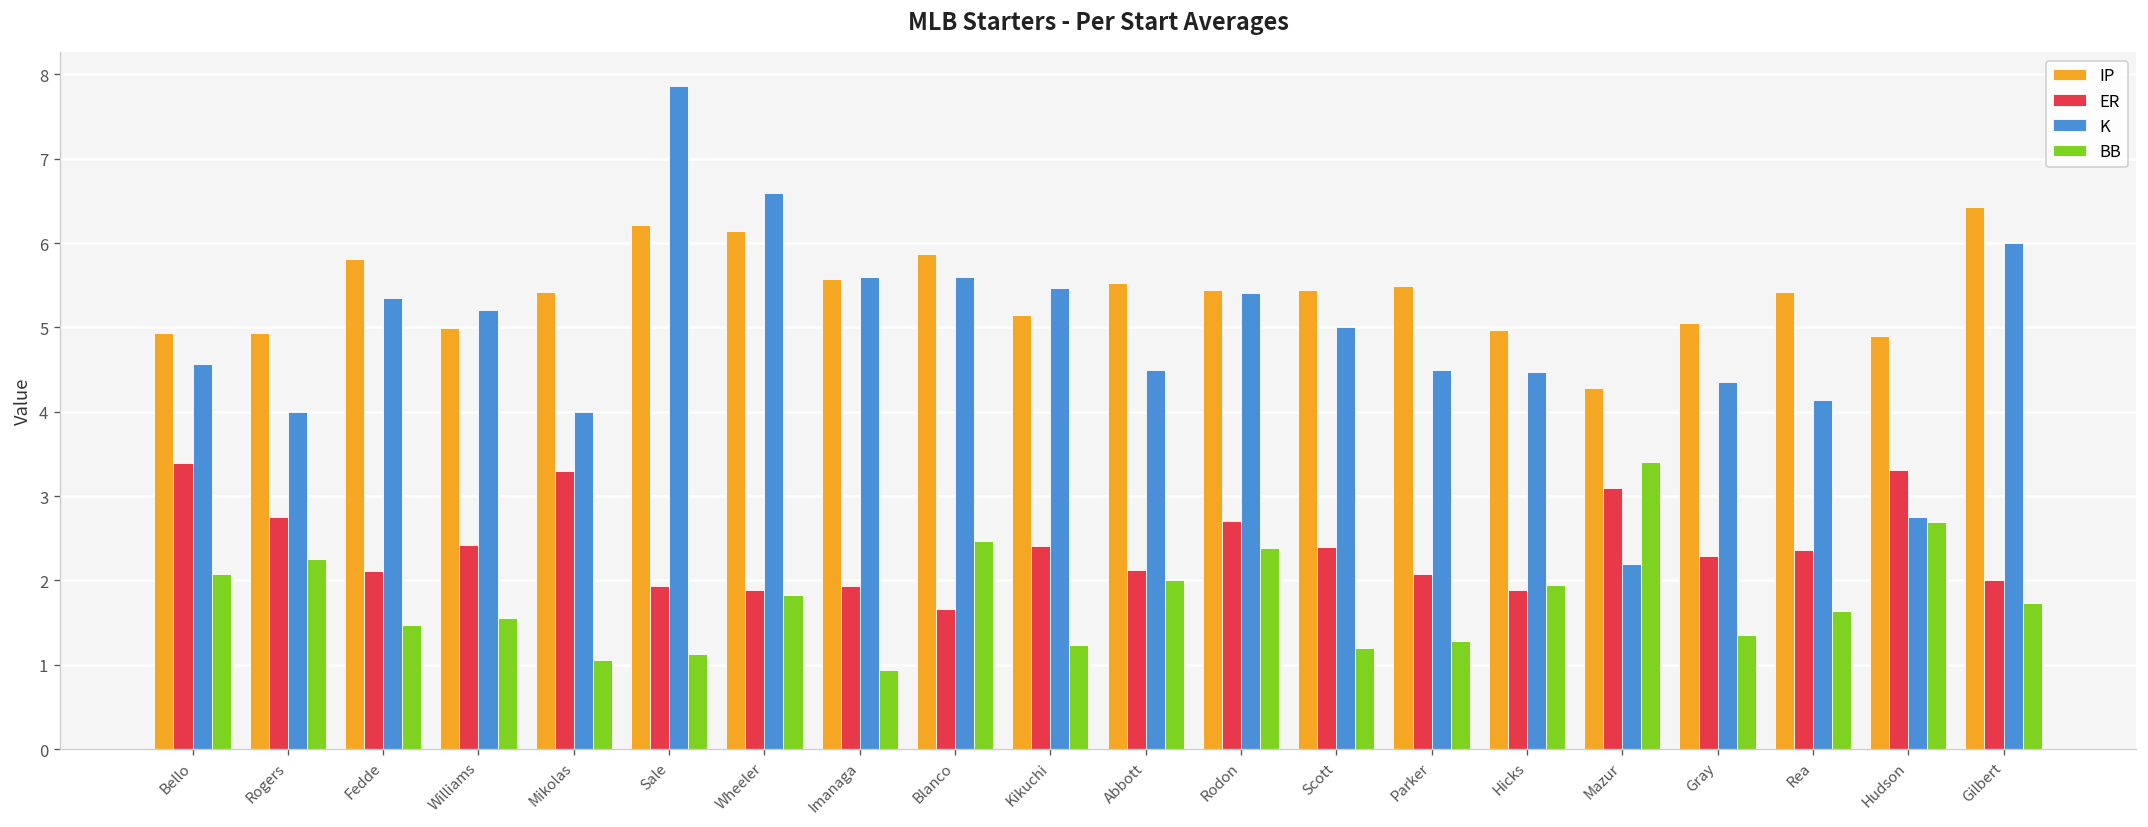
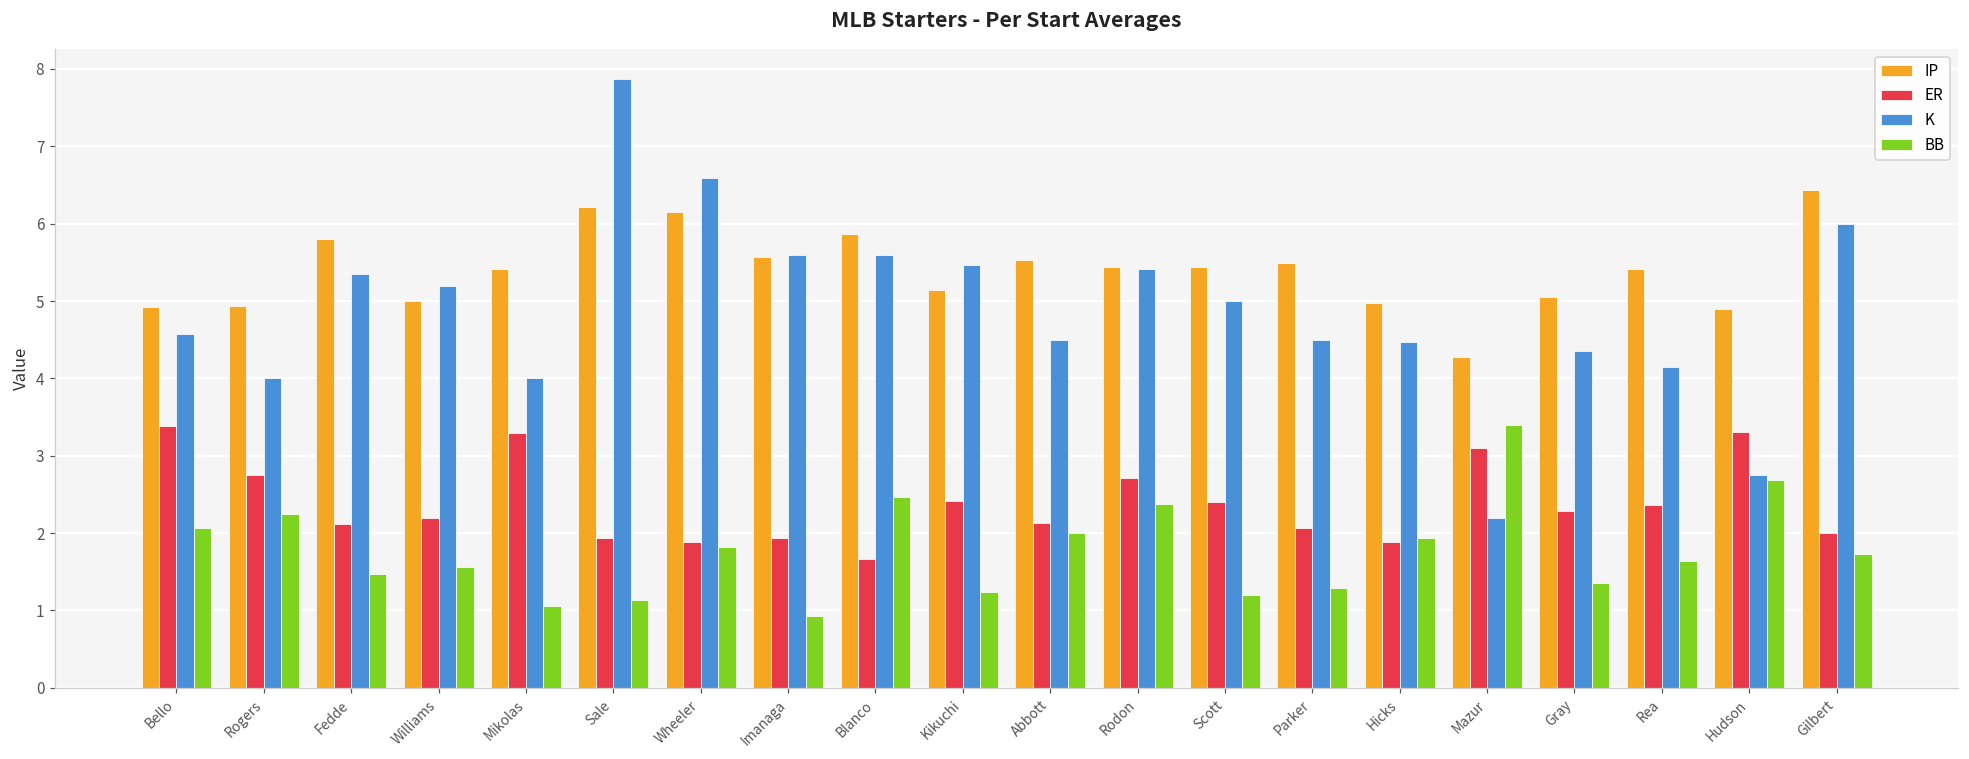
  {
    "IP": {
      "Bello": 4.9,
      "Rogers": 4.9,
      "Fedde": 5.8,
      "Williams": 5.0,
      "Mikolas": 5.4,
      "Sale": 6.2,
      "Wheeler": 6.1,
      "Imanaga": 5.6,
      "Blanco": 5.9,
      "Kikuchi": 5.1,
      "Abbott": 5.5,
      "Rodon": 5.4,
      "Scott": 5.4,
      "Parker": 5.5,
      "Hicks": 5.0,
      "Mazur": 4.3,
      "Gray": 5.1,
      "Rea": 5.4,
      "Hudson": 4.9,
      "Gilbert": 6.4
    },
    "ER": {
      "Bello": 3.4,
      "Rogers": 2.8,
      "Fedde": 2.1,
-     "Williams": 2.4,
+     "Williams": 2.2,
      "Mikolas": 3.3,
      "Sale": 1.9,
      "Wheeler": 1.9,
      "Imanaga": 1.9,
      "Blanco": 1.7,
      "Kikuchi": 2.4,
      "Abbott": 2.1,
      "Rodon": 2.7,
      "Scott": 2.4,
      "Parker": 2.1,
      "Hicks": 1.9,
      "Mazur": 3.1,
      "Gray": 2.3,
      "Rea": 2.4,
      "Hudson": 3.3,
      "Gilbert": 2.0
    },
    "K": {
      "Bello": 4.6,
      "Rogers": 4.0,
      "Fedde": 5.4,
      "Williams": 5.2,
      "Mikolas": 4.0,
      "Sale": 7.9,
      "Wheeler": 6.6,
      "Imanaga": 5.6,
      "Blanco": 5.6,
      "Kikuchi": 5.5,
      "Abbott": 4.5,
      "Rodon": 5.4,
      "Scott": 5.0,
      "Parker": 4.5,
      "Hicks": 4.5,
      "Mazur": 2.2,
      "Gray": 4.4,
      "Rea": 4.1,
      "Hudson": 2.8,
      "Gilbert": 6.0
    },
    "BB": {
      "Bello": 2.1,
      "Rogers": 2.3,
      "Fedde": 1.5,
      "Williams": 1.6,
      "Mikolas": 1.1,
      "Sale": 1.1,
      "Wheeler": 1.8,
      "Imanaga": 0.9,
      "Blanco": 2.5,
      "Kikuchi": 1.2,
      "Abbott": 2.0,
      "Rodon": 2.4,
      "Scott": 1.2,
      "Parker": 1.3,
      "Hicks": 1.9,
      "Mazur": 3.4,
      "Gray": 1.4,
      "Rea": 1.6,
      "Hudson": 2.7,
      "Gilbert": 1.7
    }
  }
